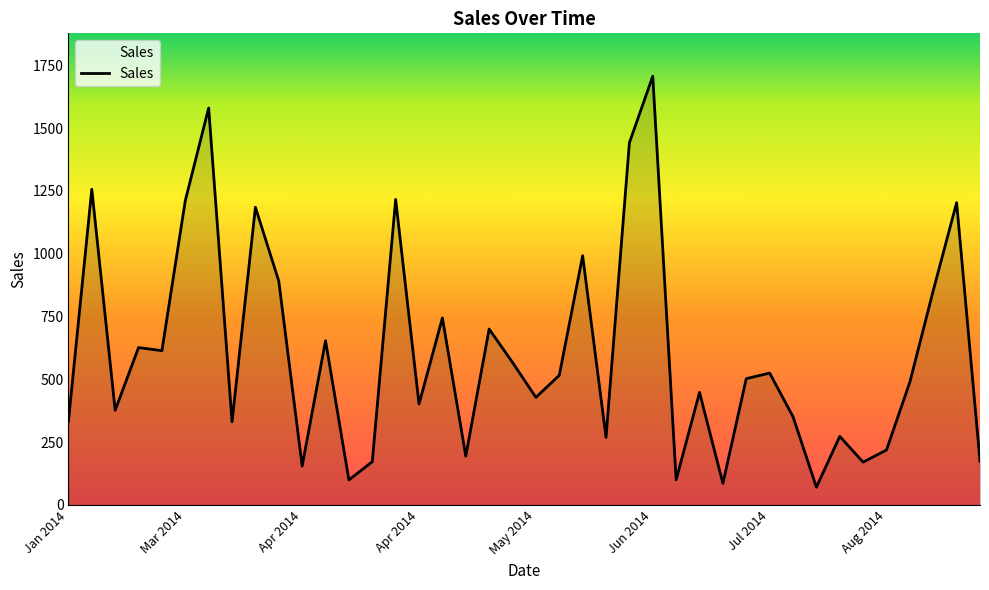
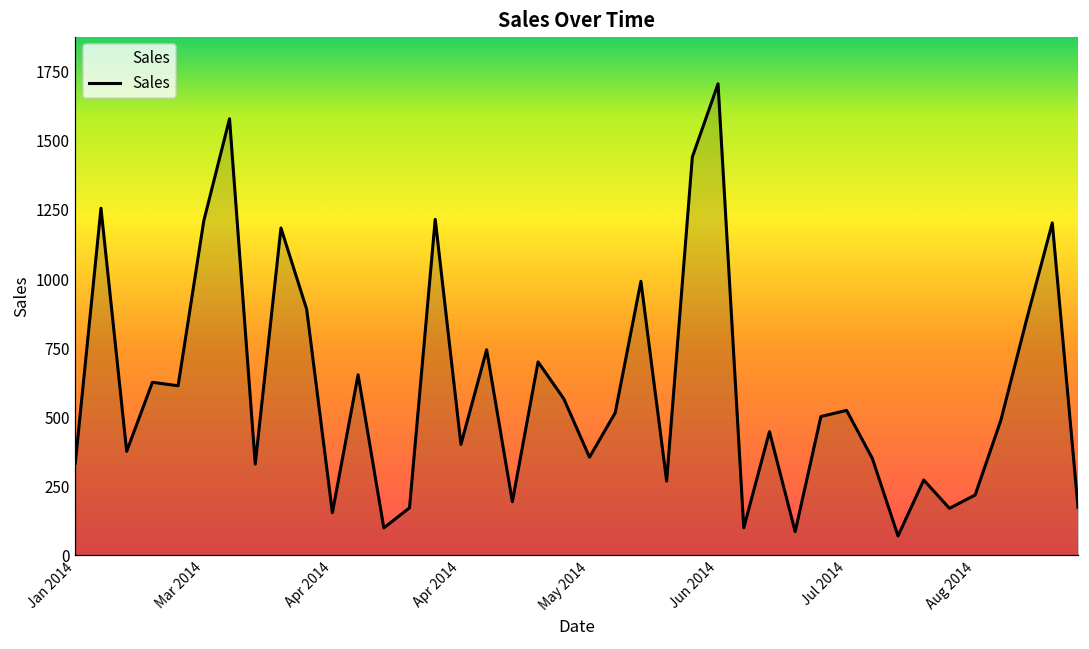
  {
    "Jan 2014": 330,
    "Mar 2014": 1210,
-   "May 2014": 430,
+   "May 2014": 360,
    "Jun 2014": 1710,
    "Jul 2014": 520,
    "Aug 2014": 220
  }
